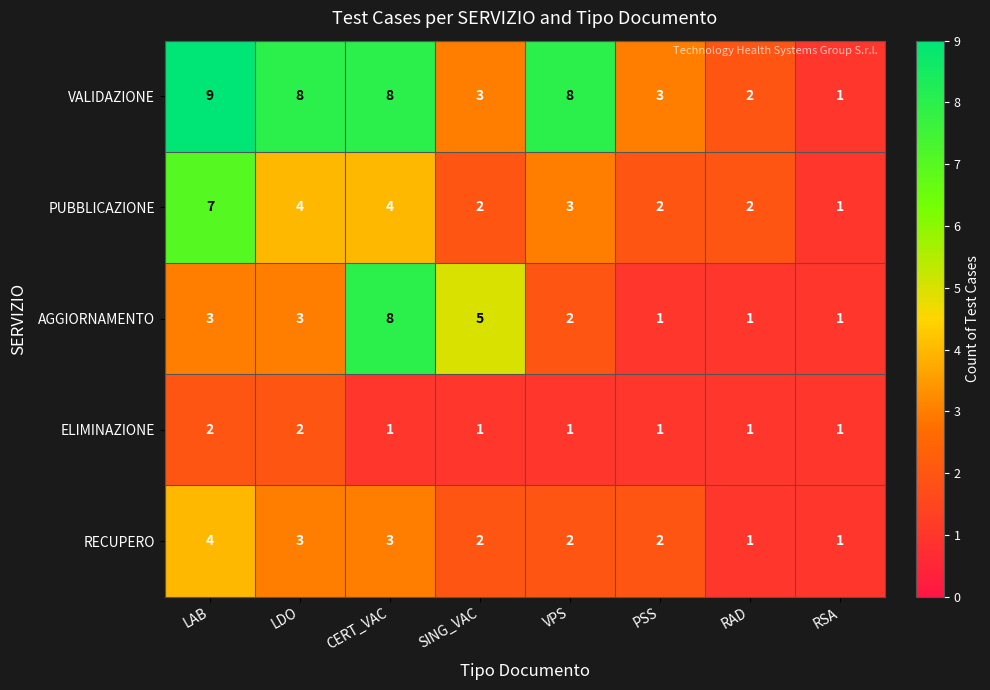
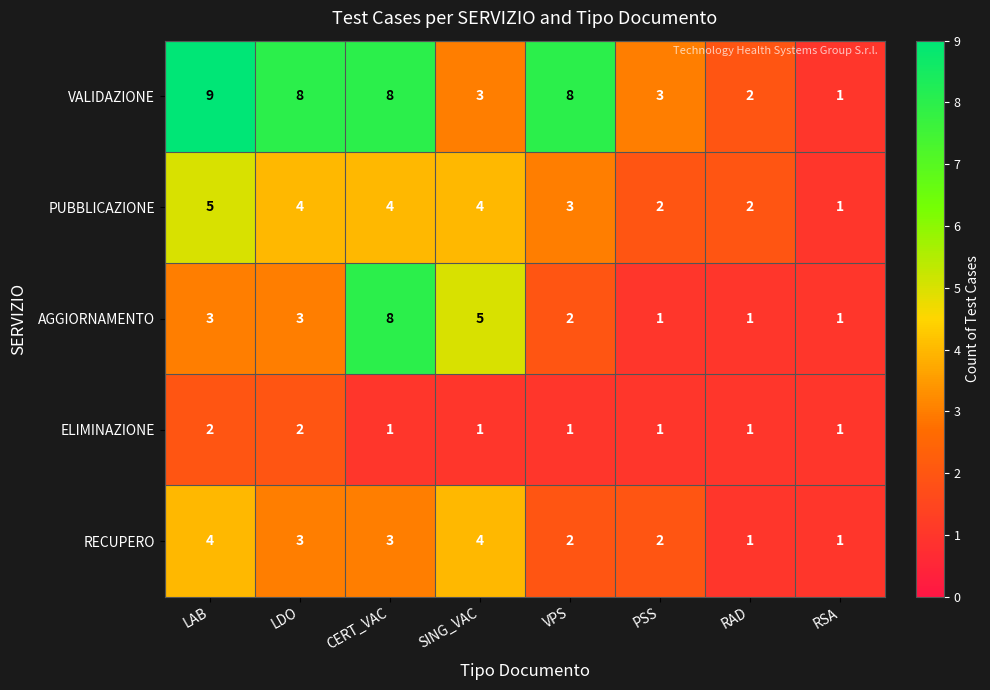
  {
    "VALIDAZIONE": {
      "LAB": 9,
      "LDO": 8,
      "CERT_VAC": 8,
      "SING_VAC": 3,
      "VPS": 8,
      "PSS": 3,
      "RSA": 1
    },
    "PUBBLICAZIONE": {
-     "LAB": 7,
+     "LAB": 5,
      "LDO": 4,
      "CERT_VAC": 4,
-     "SING_VAC": 2,
+     "SING_VAC": 4,
      "VPS": 3,
      "PSS": 2,
      "RAD": 2,
      "RSA": 1
    },
    "AGGIORNAMENTO": {
      "LAB": 3,
      "LDO": 3,
      "CERT_VAC": 8,
      "SING_VAC": 5,
      "VPS": 2,
      "PSS": 1,
      "RAD": 1,
      "RSA": 1
    },
    "ELIMINAZIONE": {
      "LAB": 2,
      "LDO": 2,
      "CERT_VAC": 1,
      "SING_VAC": 1,
      "VPS": 1,
      "PSS": 1,
      "RAD": 1,
      "RSA": 1
    },
    "RECUPERO": {
      "LAB": 4,
      "LDO": 3,
      "CERT_VAC": 3,
-     "SING_VAC": 2,
+     "SING_VAC": 4,
      "VPS": 2,
      "PSS": 2,
      "RAD": 1,
      "RSA": 1
    }
  }
